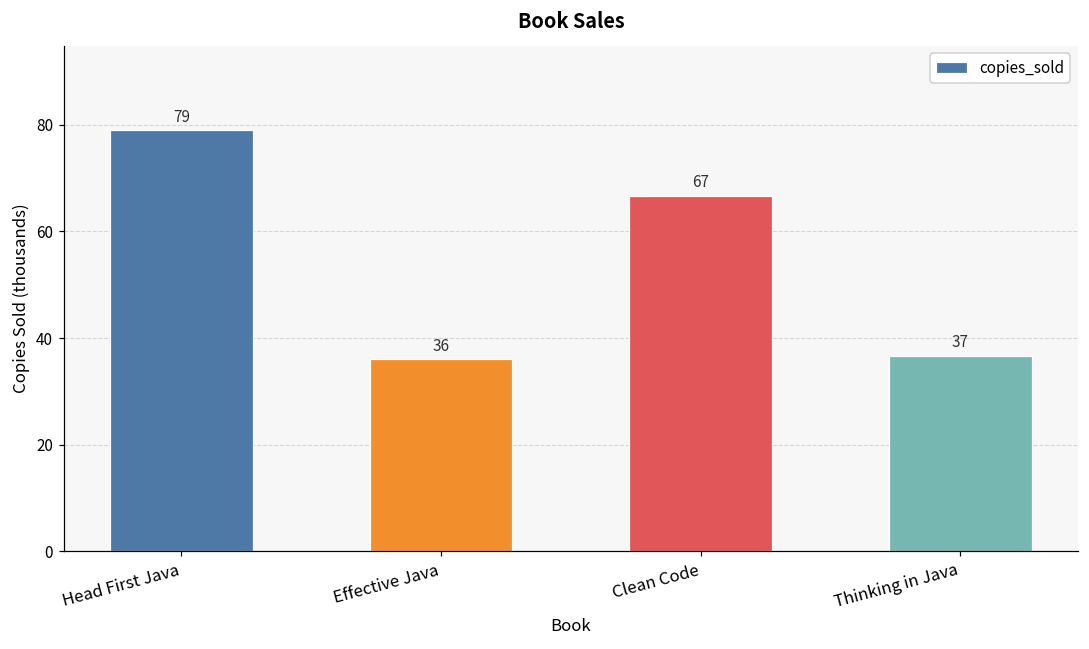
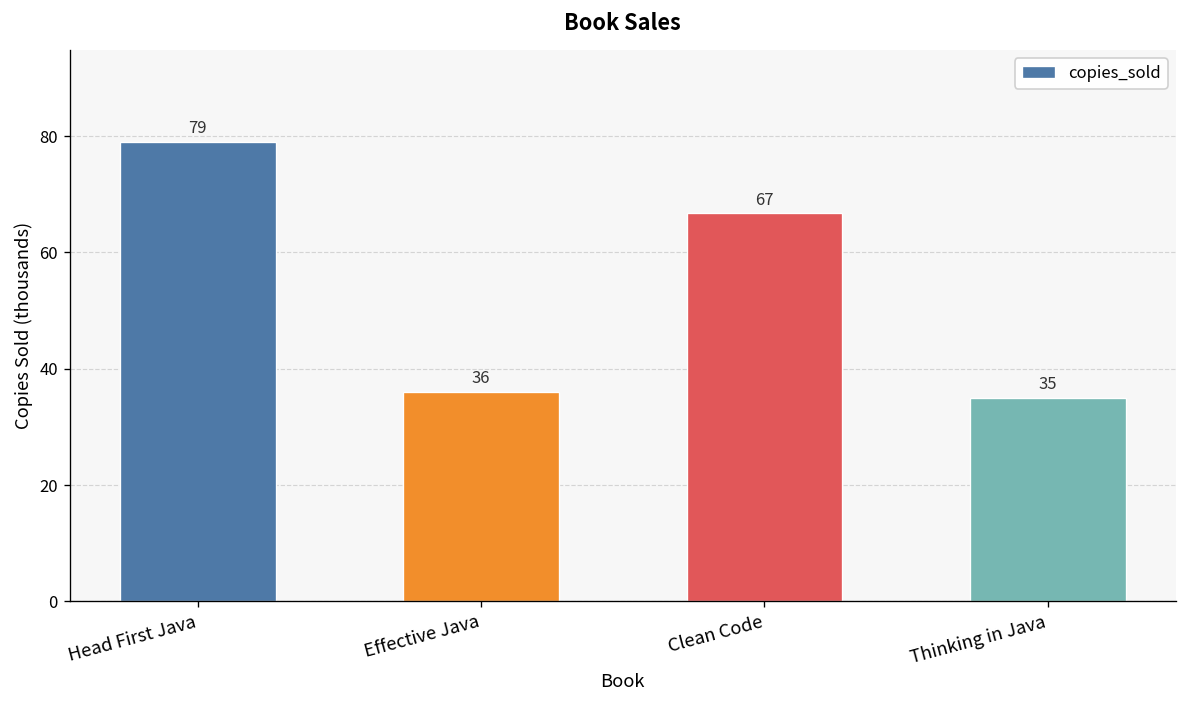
  {
    "Head First Java": 79,
    "Effective Java": 36,
    "Clean Code": 67,
-   "Thinking in Java": 37
+   "Thinking in Java": 35
  }
